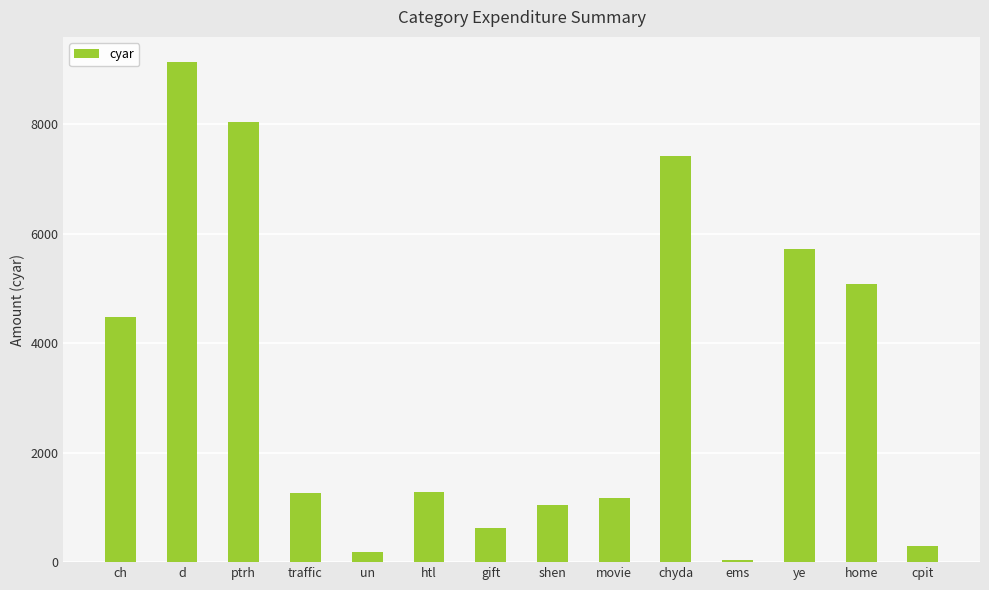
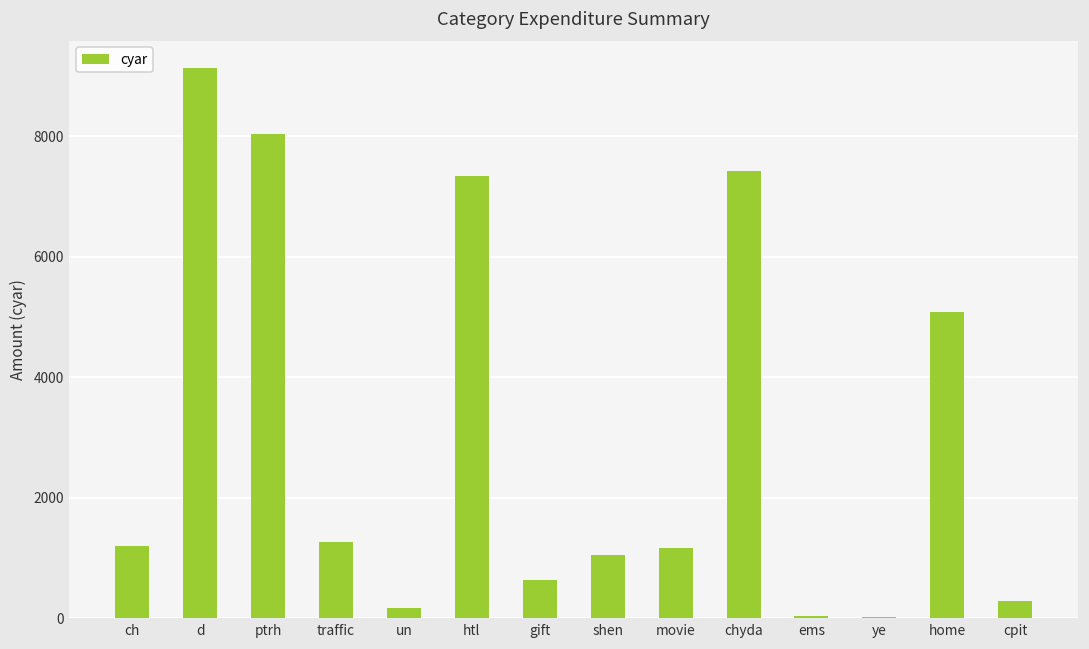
  {
-   "ch": 4500,
+   "ch": 1200,
    "d": 9100,
    "ptrh": 8000,
    "traffic": 1300,
    "un": 200,
-   "htl": 1300,
+   "htl": 7300,
    "gift": 600,
    "shen": 1100,
    "movie": 1200,
    "chyda": 7400,
-   "ye": 5700,
+   "ye": 0,
    "home": 5100,
    "cpit": 300
  }
